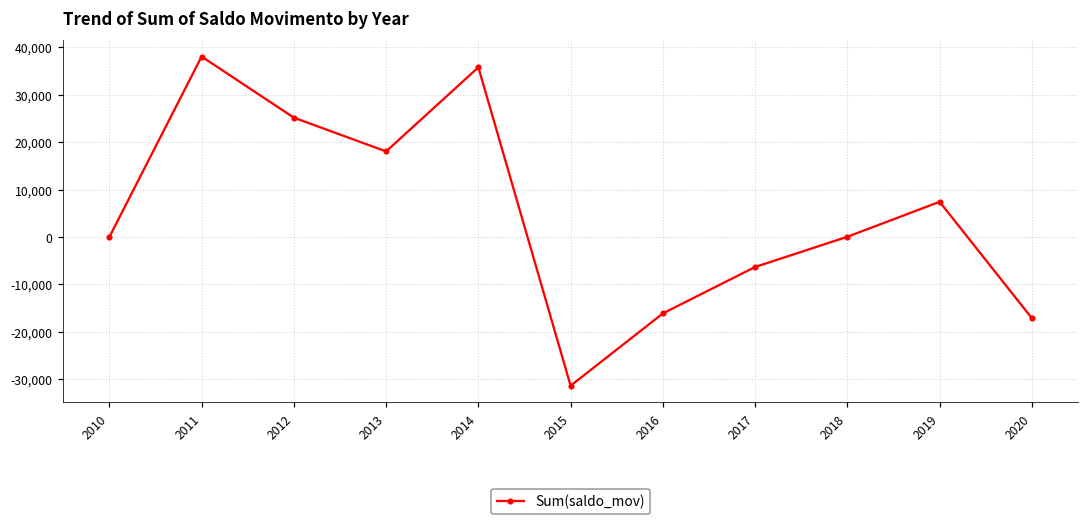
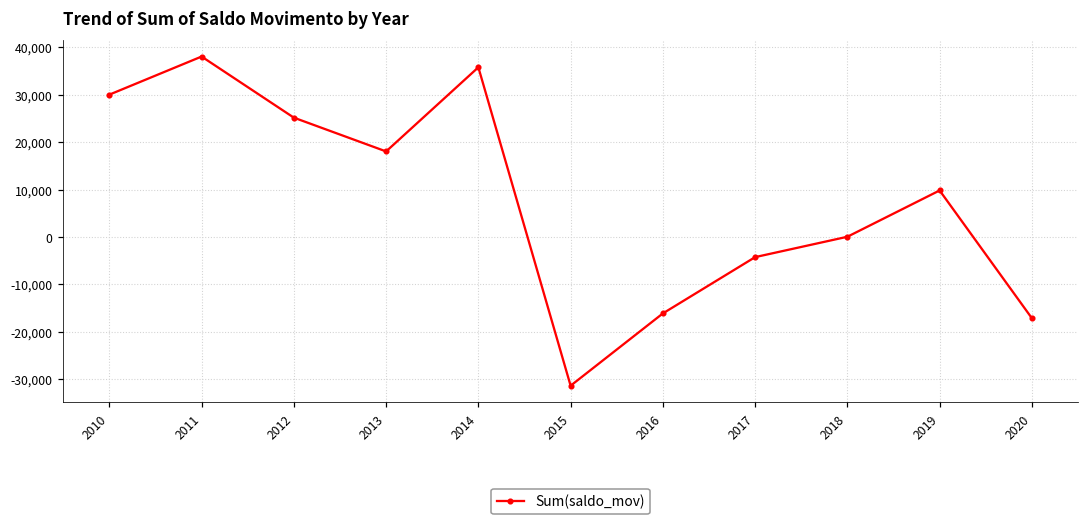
  {
-   "2010": "0",
+   "2010": "30,000",
    "2011": "38,000",
    "2012": "25,000",
    "2013": "18,000",
    "2014": "36,000",
    "2015": "-31,000",
    "2016": "-16,000",
-   "2017": "-6,000",
+   "2017": "-4,000",
    "2018": "0",
-   "2019": "7,000",
+   "2019": "10,000",
    "2020": "-17,000"
  }
